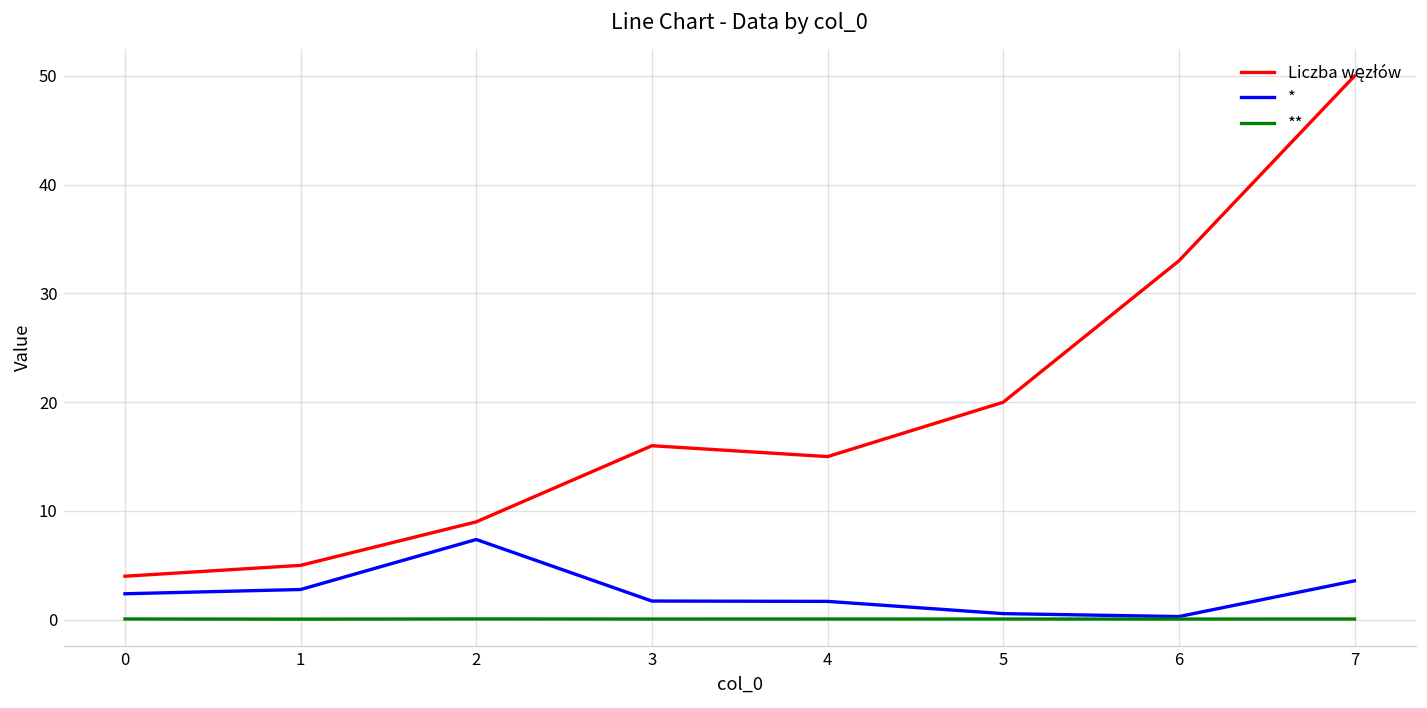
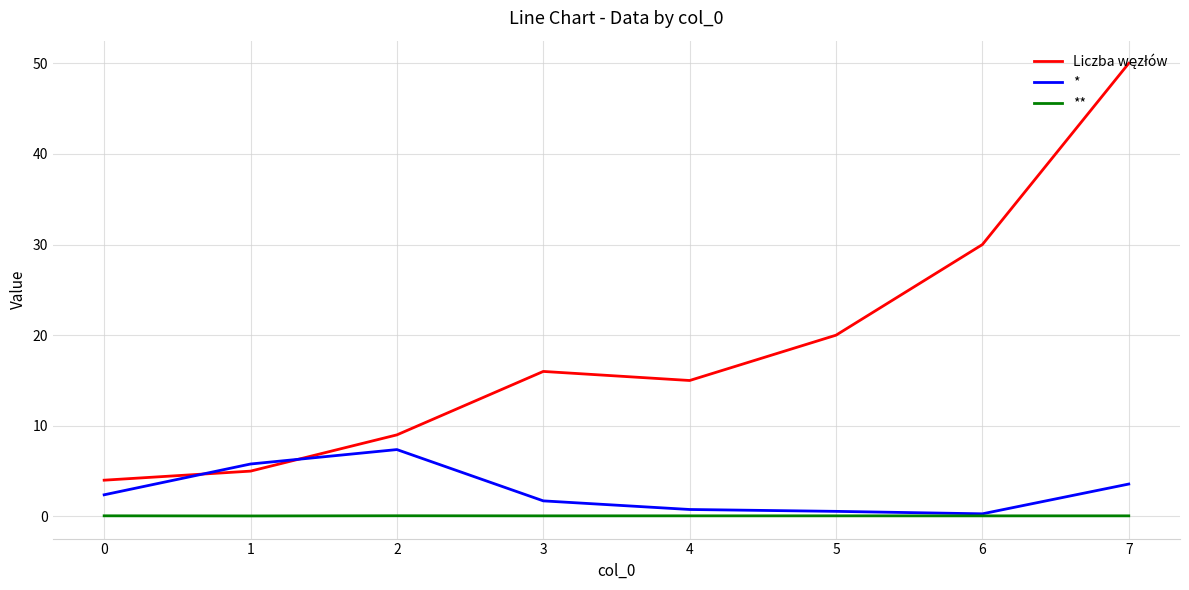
  {
    "Liczba węzłów": {
      "0": 4,
      "1": 5,
      "2": 9,
      "3": 16,
      "4": 15,
      "5": 20,
-     "6": 33,
+     "6": 30,
      "7": 50
    },
    "*": {
      "0": 2,
-     "1": 3,
+     "1": 6,
      "2": 7,
      "3": 2,
-     "4": 2,
+     "4": 1,
      "5": 1,
      "7": 4
    },
    "**": {
      "0": 0,
      "1": 0,
      "2": 0,
      "3": 0,
      "4": 0,
      "5": 0,
      "7": 0
    }
  }
